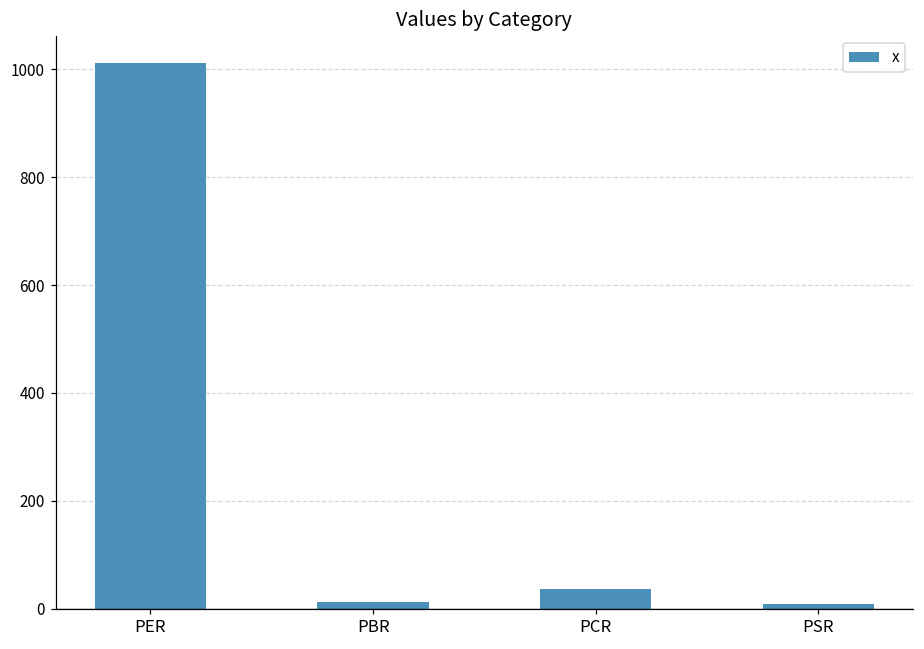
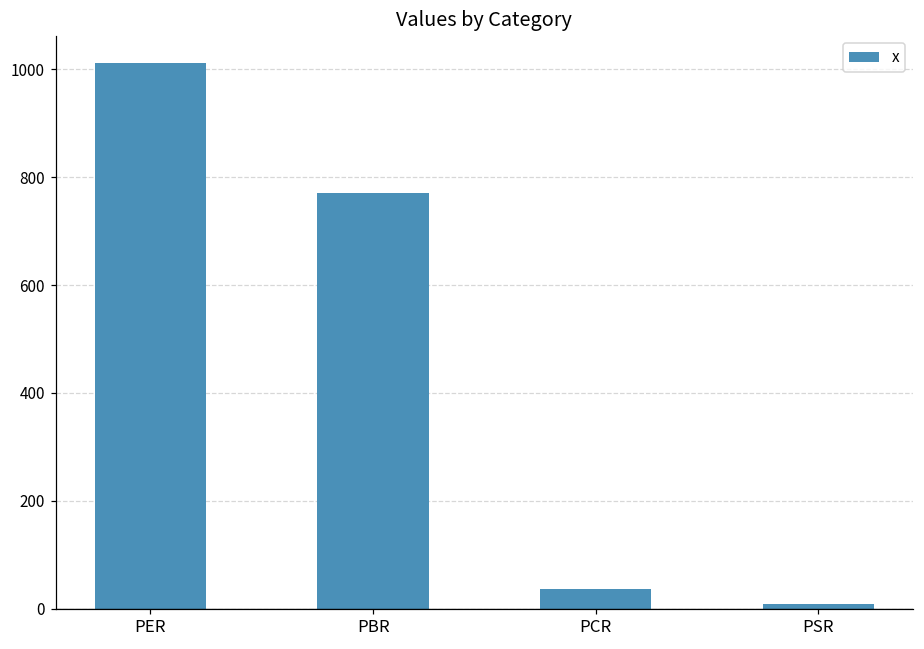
  {
    "PER": 1010,
-   "PBR": 10,
+   "PBR": 770,
    "PCR": 40,
    "PSR": 10
  }
